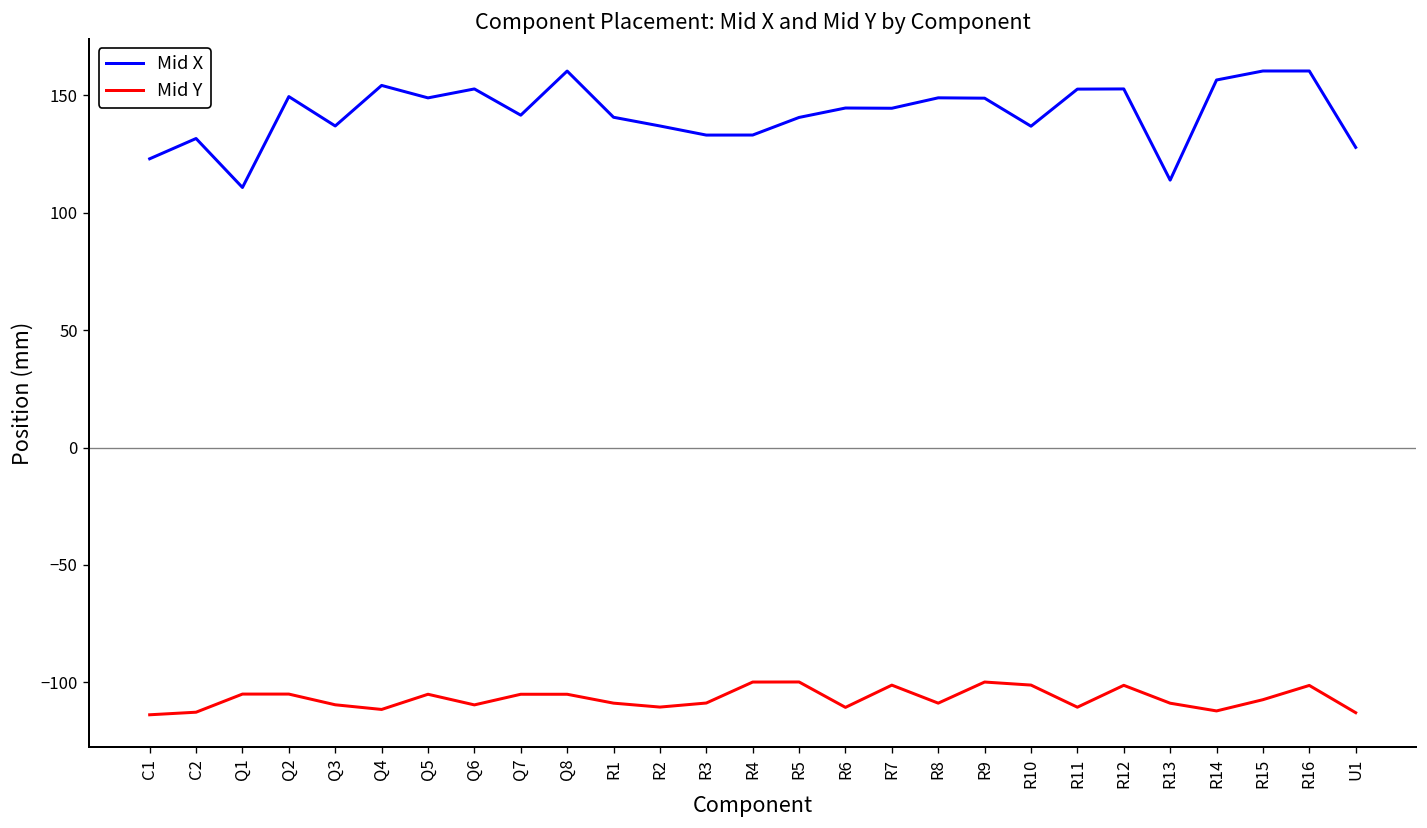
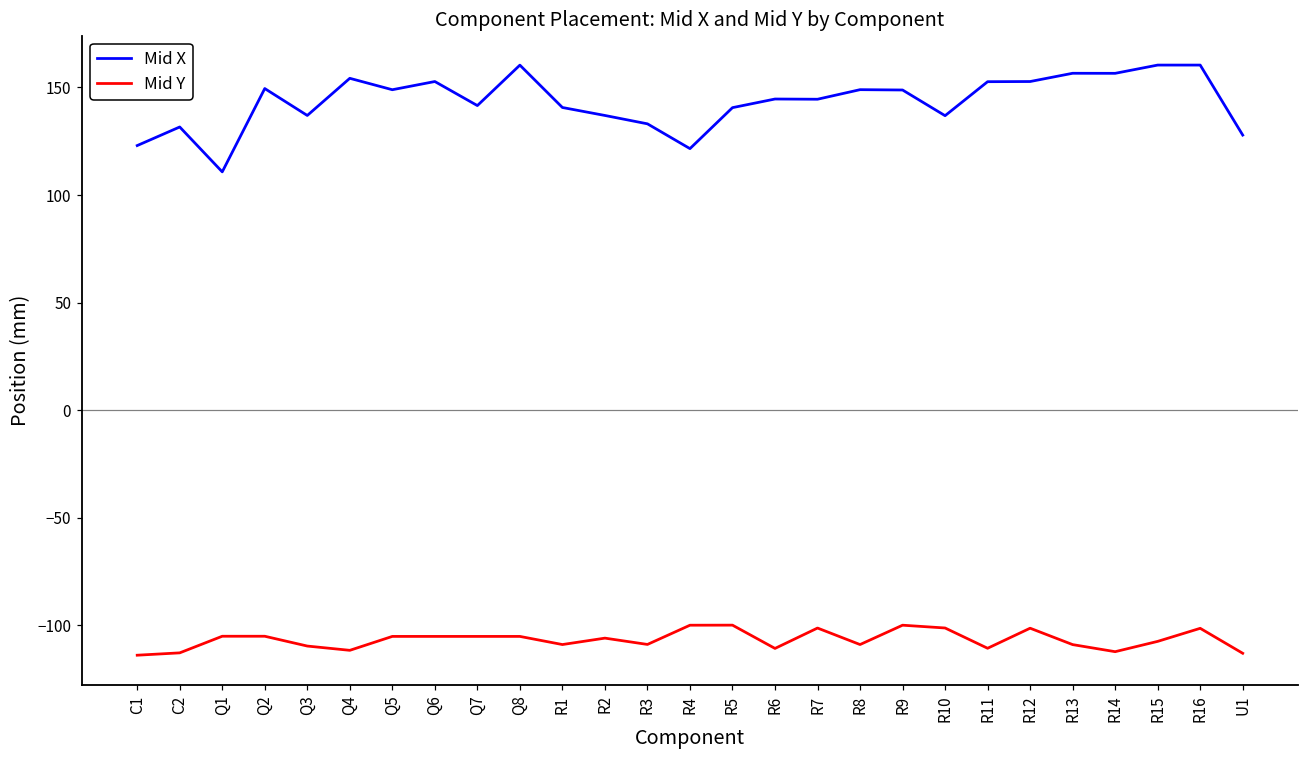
  {
    "Mid X": {
      "C1": 123,
      "C2": 132,
      "Q1": 111,
      "Q2": 150,
      "Q3": 137,
      "Q4": 154,
      "Q5": 149,
      "Q6": 153,
      "Q7": 142,
      "Q8": 160,
      "R1": 141,
      "R2": 137,
      "R3": 133,
-     "R4": 133,
+     "R4": 122,
      "R5": 141,
      "R6": 145,
      "R7": 145,
      "R8": 149,
      "R9": 149,
      "R10": 137,
      "R11": 153,
      "R12": 153,
-     "R13": 114,
+     "R13": 157,
      "R14": 157,
      "R15": 160,
      "R16": 160,
      "U1": 128
    },
    "Mid Y": {
      "C1": -114,
      "C2": -113,
      "Q1": -105,
      "Q2": -105,
      "Q3": -110,
      "Q4": -112,
      "Q5": -105,
-     "Q6": -110,
+     "Q6": -105,
      "Q7": -105,
      "Q8": -105,
      "R1": -109,
-     "R2": -111,
+     "R2": -106,
      "R3": -109,
      "R4": -100,
      "R5": -100,
      "R6": -111,
      "R7": -101,
      "R8": -109,
      "R9": -100,
      "R10": -101,
      "R11": -111,
      "R12": -101,
      "R13": -109,
      "R14": -112,
      "R15": -107,
      "R16": -101,
      "U1": -113
    }
  }
